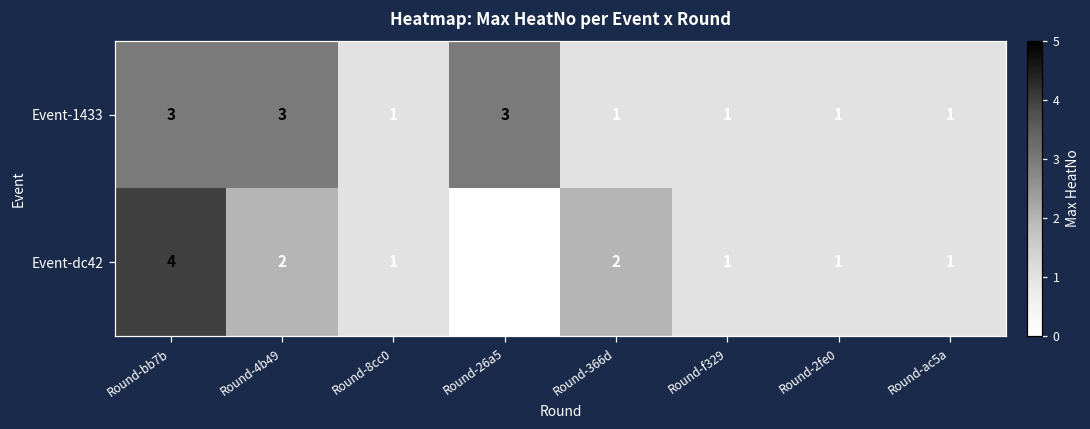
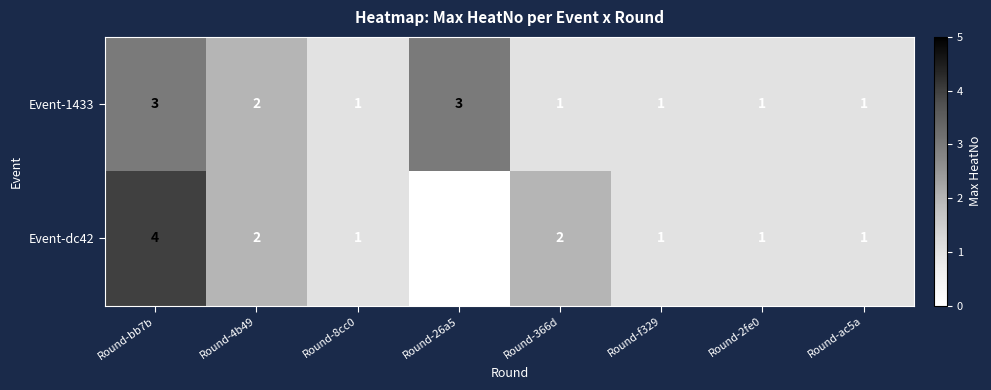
  {
    "Event-1433": {
      "Round-bb7b": 3,
-     "Round-4b49": 3,
+     "Round-4b49": 2,
      "Round-26a5": 3
    },
    "Event-dc42": {
      "Round-bb7b": 4,
      "Round-4b49": 2,
      "Round-366d": 2
    }
  }
